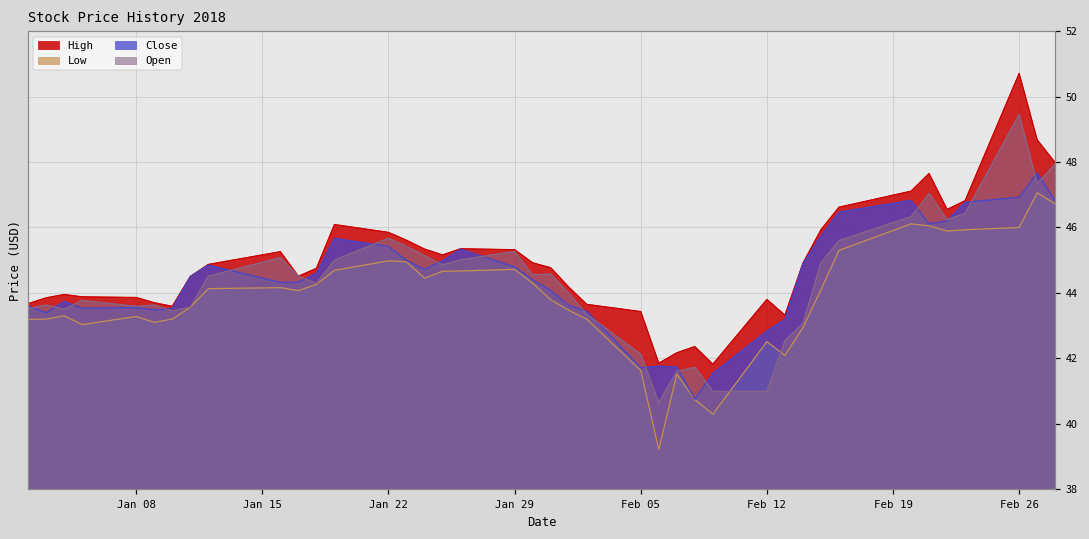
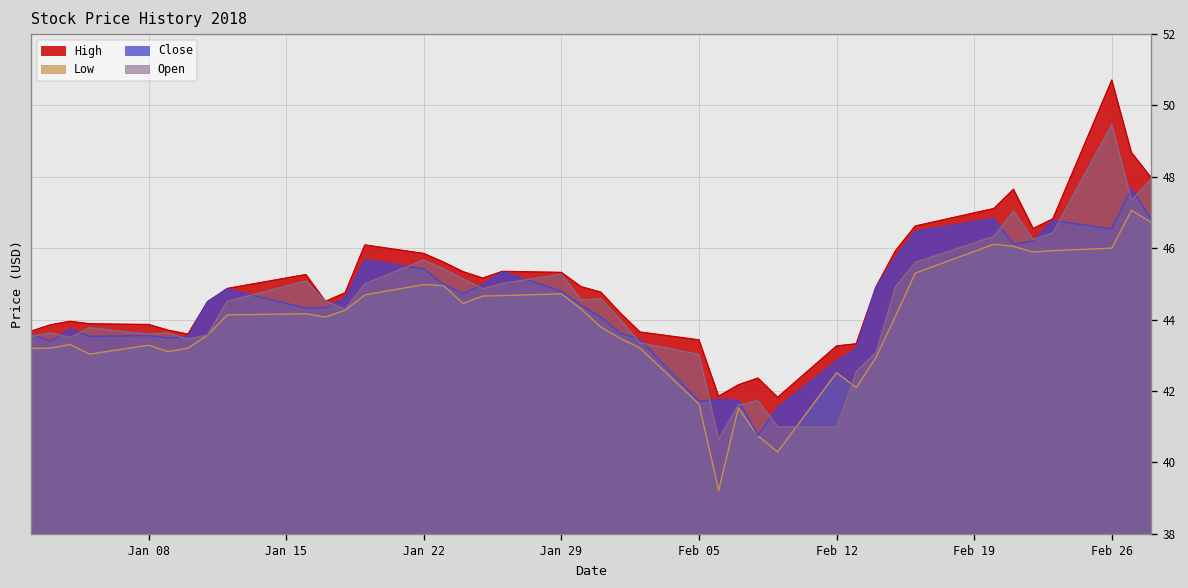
  {
    "High": {
      "Jan 08": 43.9,
      "Jan 22": 45.9,
      "Feb 05": 43.4,
-     "Feb 12": 43.8,
+     "Feb 12": 43.3,
      "Feb 26": 50.7
    },
    "Low": {
      "Jan 08": 43.3,
      "Jan 22": 45.0,
      "Feb 12": 42.5,
      "Feb 26": 46.0
    },
    "Close": {
      "Jan 22": 45.4,
      "Feb 12": 42.8,
-     "Feb 26": 46.9
+     "Feb 26": 46.5
    },
    "Open": {
      "Jan 22": 45.7,
-     "Feb 05": 42.1,
+     "Feb 05": 43.0,
      "Feb 12": 41.0,
      "Feb 26": 49.5
    }
  }
